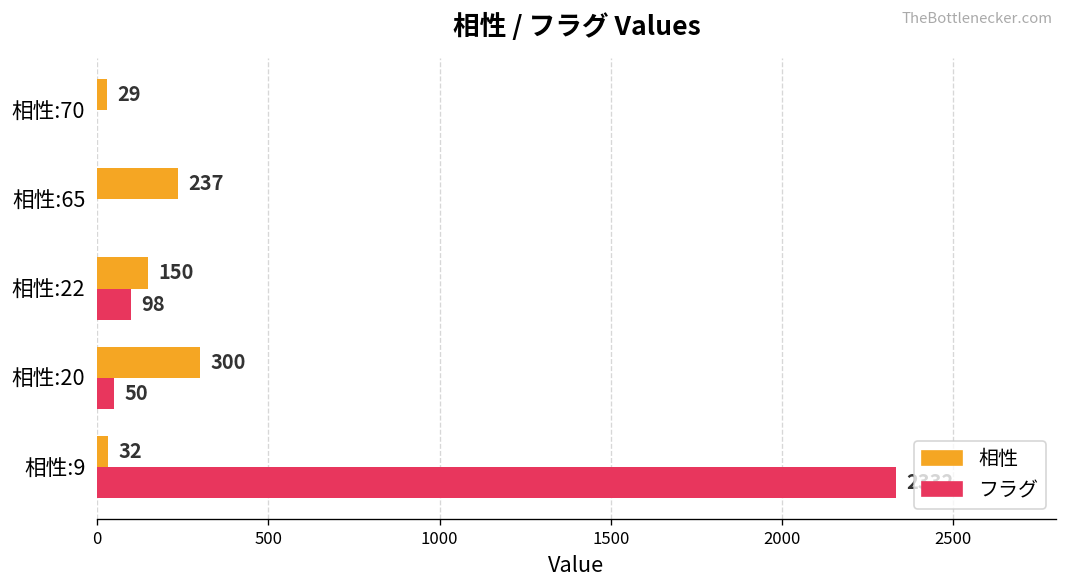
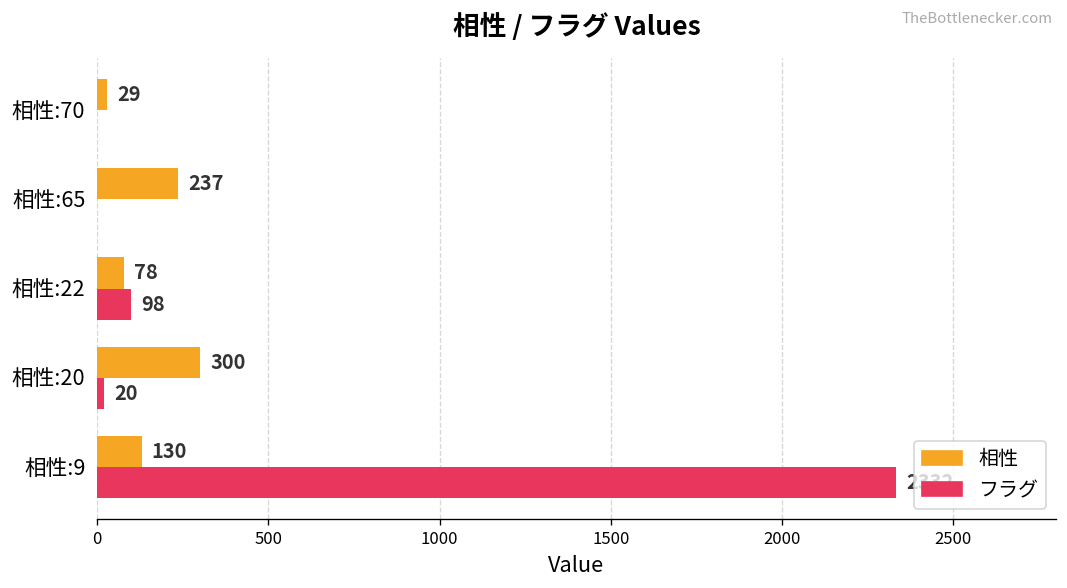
  {
    "相性": {
      "相性:70": 29,
      "相性:65": 237,
-     "相性:22": 150,
+     "相性:22": 78,
      "相性:20": 300,
-     "相性:9": 32
+     "相性:9": 130
    },
    "フラグ": {
      "相性:22": 98,
-     "相性:20": 50
+     "相性:20": 20
    }
  }
